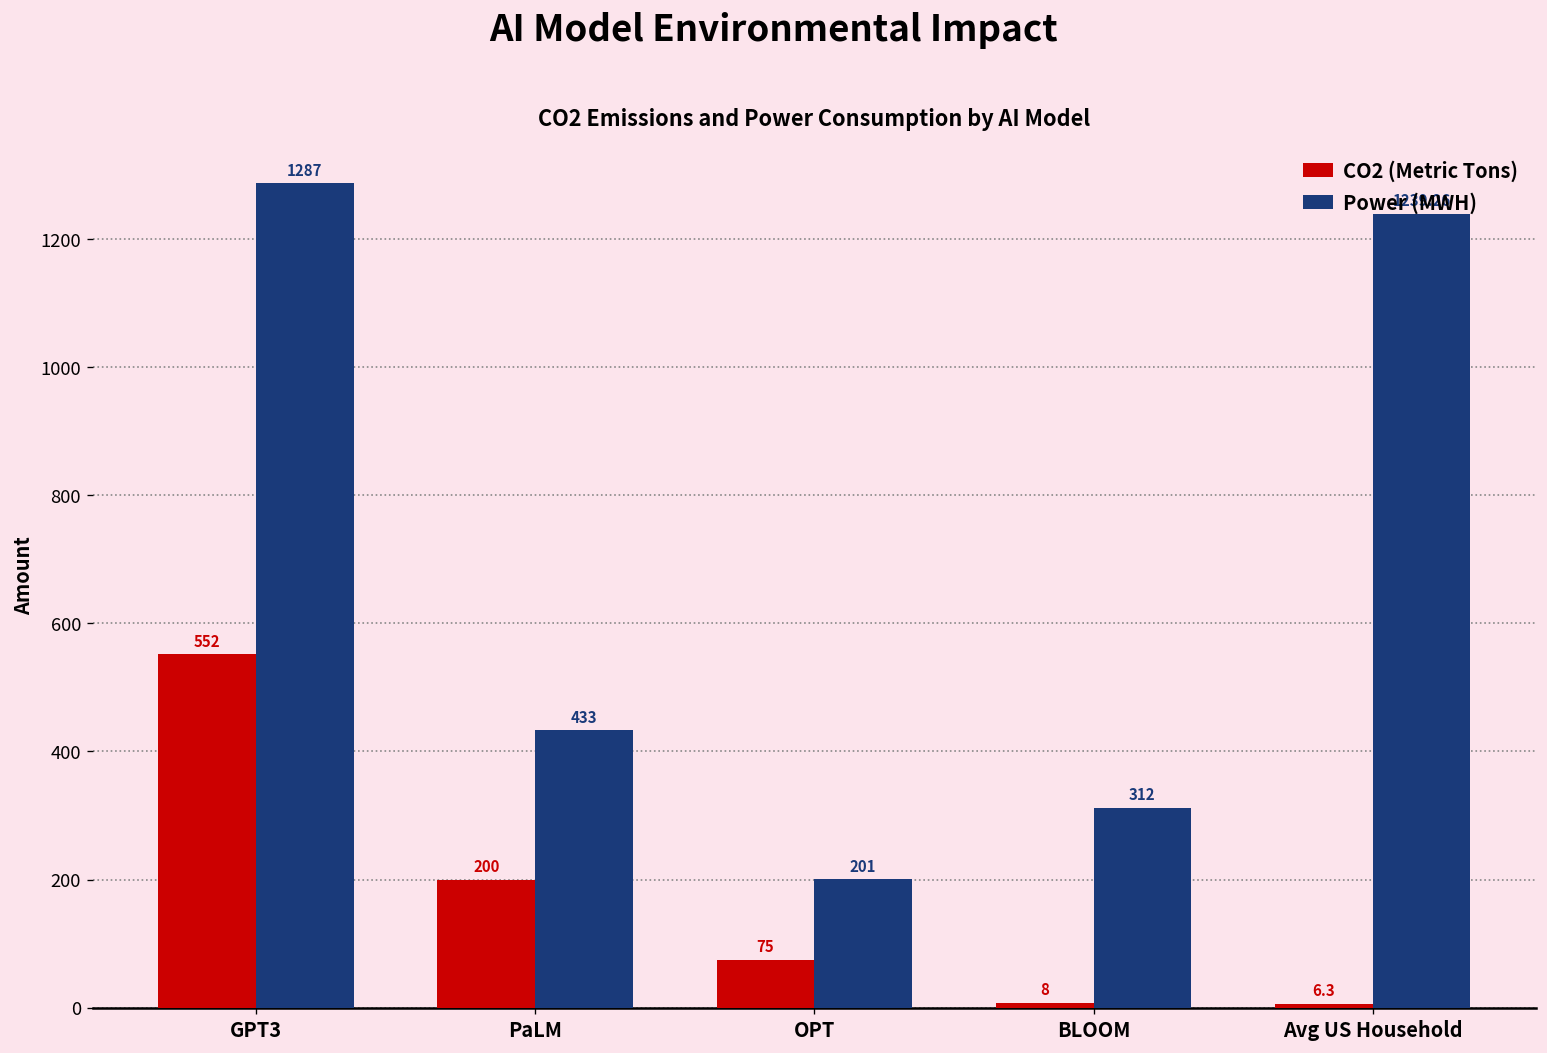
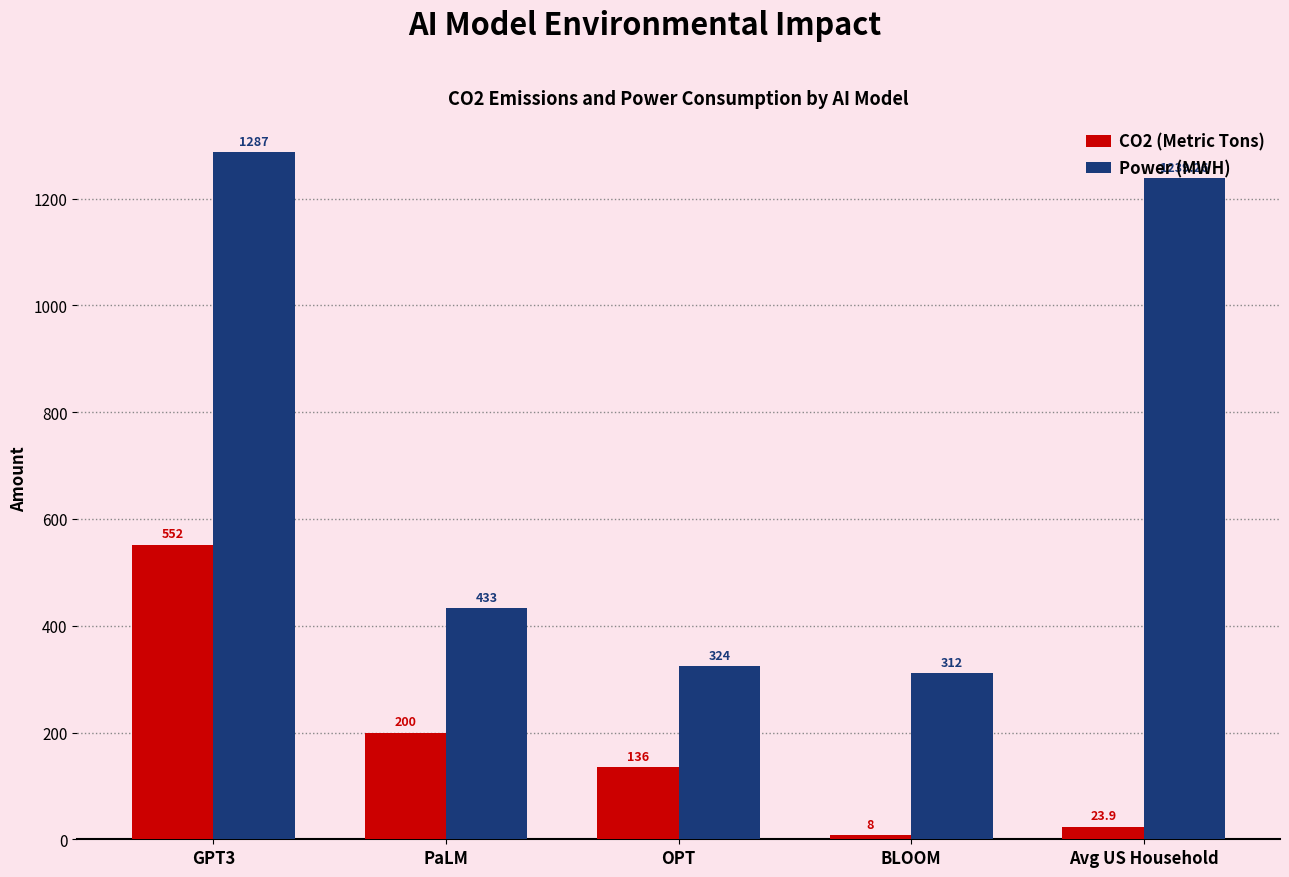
  {
    "CO2 (Metric Tons)": {
      "GPT3": 552,
      "PaLM": 200,
-     "OPT": 75,
+     "OPT": 136,
      "BLOOM": 8,
-     "Avg US Household": 6.3
+     "Avg US Household": 23.9
    },
    "Power (MWH)": {
      "GPT3": 1287,
      "PaLM": 433,
-     "OPT": 201,
+     "OPT": 324,
      "BLOOM": 312,
      "Avg US Household": 1239.26
    }
  }
